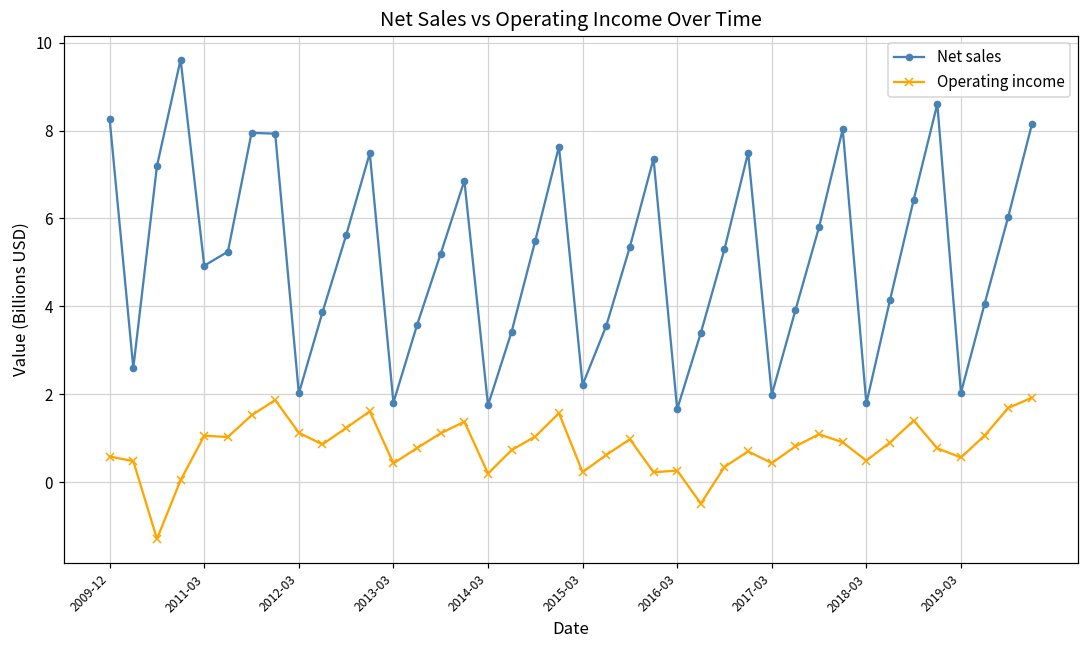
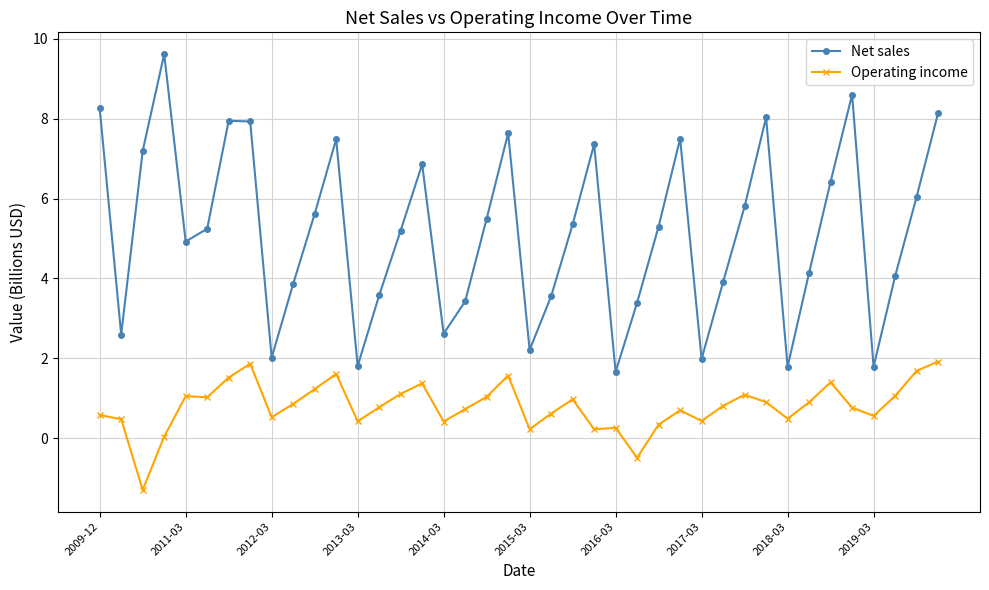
  {
    "Net sales": {
      "2009-12": 8.3,
      "2011-03": 4.9,
      "2012-03": 2.0,
      "2013-03": 1.8,
-     "2014-03": 1.7,
+     "2014-03": 2.6,
      "2015-03": 2.2,
      "2016-03": 1.7,
      "2017-03": 2.0,
      "2018-03": 1.8,
-     "2019-03": 2.0
+     "2019-03": 1.8
    },
    "Operating income": {
      "2009-12": 0.6,
      "2011-03": 1.1,
-     "2012-03": 1.1,
+     "2012-03": 0.5,
      "2013-03": 0.4,
-     "2014-03": 0.2,
+     "2014-03": 0.4,
      "2015-03": 0.2,
      "2016-03": 0.3,
      "2017-03": 0.4,
      "2018-03": 0.5,
      "2019-03": 0.6
    }
  }
